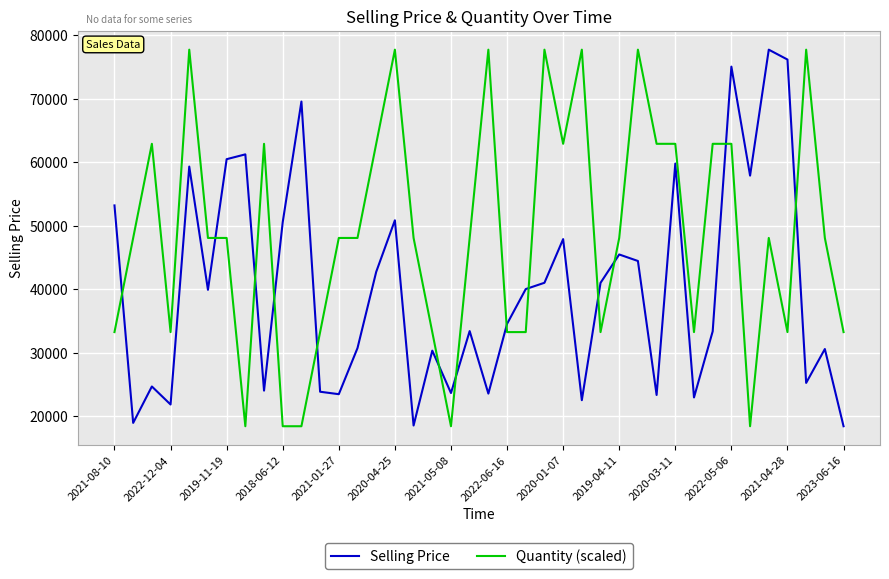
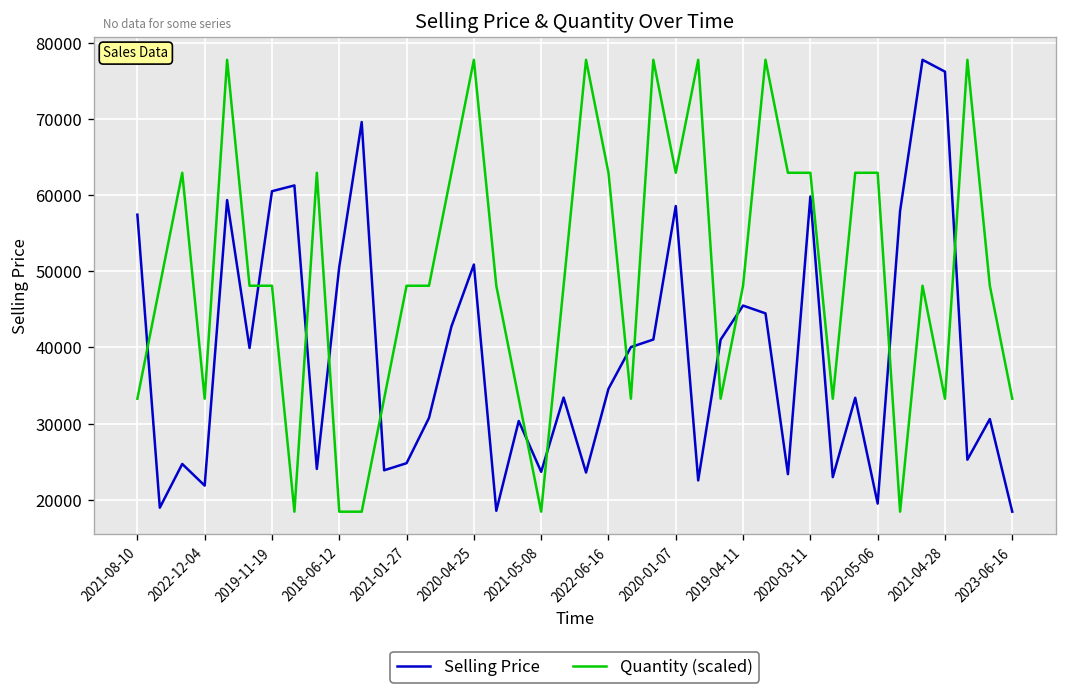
  {
    "Selling Price": {
-     "2021-08-10": 53000,
+     "2021-08-10": 57000,
      "2022-12-04": 22000,
      "2019-11-19": 61000,
      "2018-06-12": 51000,
-     "2021-01-27": 24000,
+     "2021-01-27": 25000,
      "2020-04-25": 51000,
      "2021-05-08": 24000,
      "2022-06-16": 35000,
-     "2020-01-07": 48000,
+     "2020-01-07": 59000,
      "2019-04-11": 46000,
      "2020-03-11": 60000,
-     "2022-05-06": 75000,
+     "2022-05-06": 20000,
      "2021-04-28": 76000,
      "2023-06-16": 18000
    },
    "Quantity (scaled)": {
      "2021-08-10": 33000,
      "2022-12-04": 33000,
      "2019-11-19": 48000,
      "2018-06-12": 18000,
      "2021-01-27": 48000,
      "2020-04-25": 78000,
      "2021-05-08": 18000,
-     "2022-06-16": 33000,
+     "2022-06-16": 63000,
      "2020-01-07": 63000,
      "2019-04-11": 48000,
      "2020-03-11": 63000,
      "2022-05-06": 63000,
      "2021-04-28": 33000,
      "2023-06-16": 33000
    }
  }
